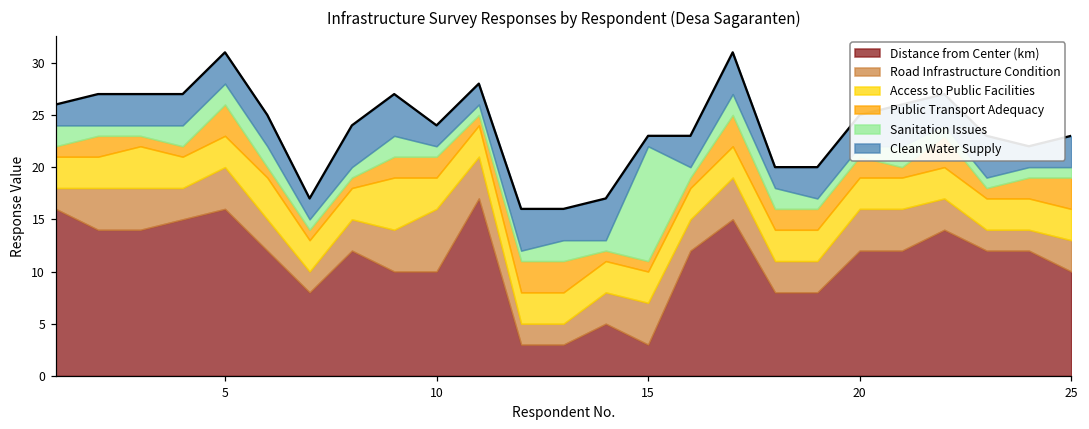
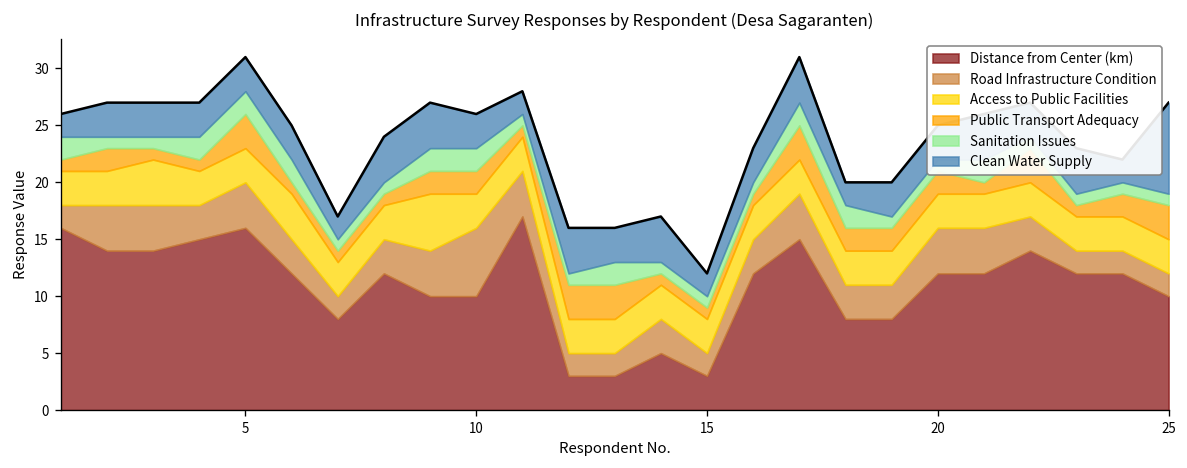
  {
    "Distance from Center (km)": {
      "5": 16,
      "10": 10,
      "15": 3,
      "20": 12,
      "25": 10
    },
    "Road Infrastructure Condition": {
-     "15": 4,
-     "25": 3
+     "15": 2,
+     "25": 2
    },
    "Sanitation Issues": {
      "5": 2,
-     "10": 1,
-     "15": 11,
+     "10": 2,
+     "15": 1,
      "25": 1
    },
    "Clean Water Supply": {
      "5": 3,
-     "10": 2,
-     "15": 1,
-     "25": 3
+     "10": 3,
+     "15": 2,
+     "25": 8
    }
  }
